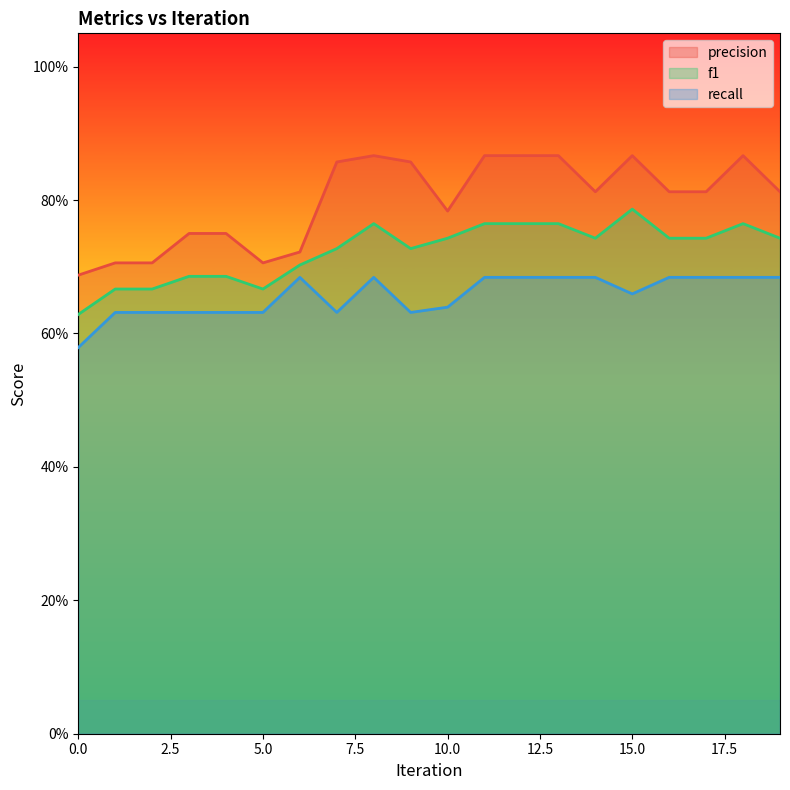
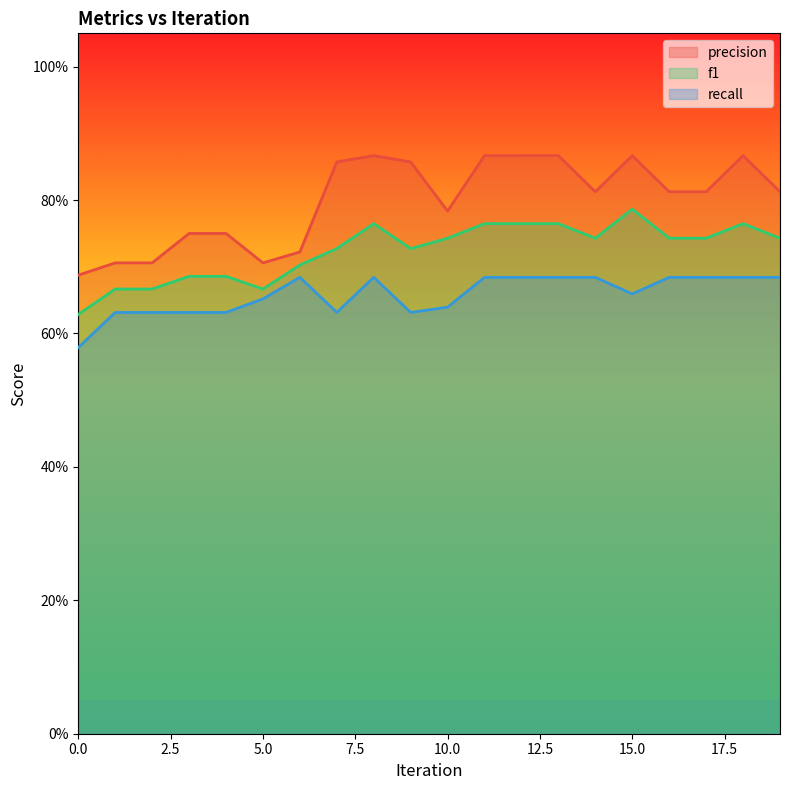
  {
    "precision": {
      "0.0": "69%",
      "5.0": "71%",
      "10.0": "78%",
      "15.0": "87%"
    },
    "f1": {
      "0.0": "63%",
      "5.0": "67%",
      "10.0": "74%",
      "15.0": "79%"
    },
    "recall": {
      "0.0": "58%",
-     "5.0": "63%",
+     "5.0": "65%",
      "10.0": "64%",
      "15.0": "66%"
    }
  }
